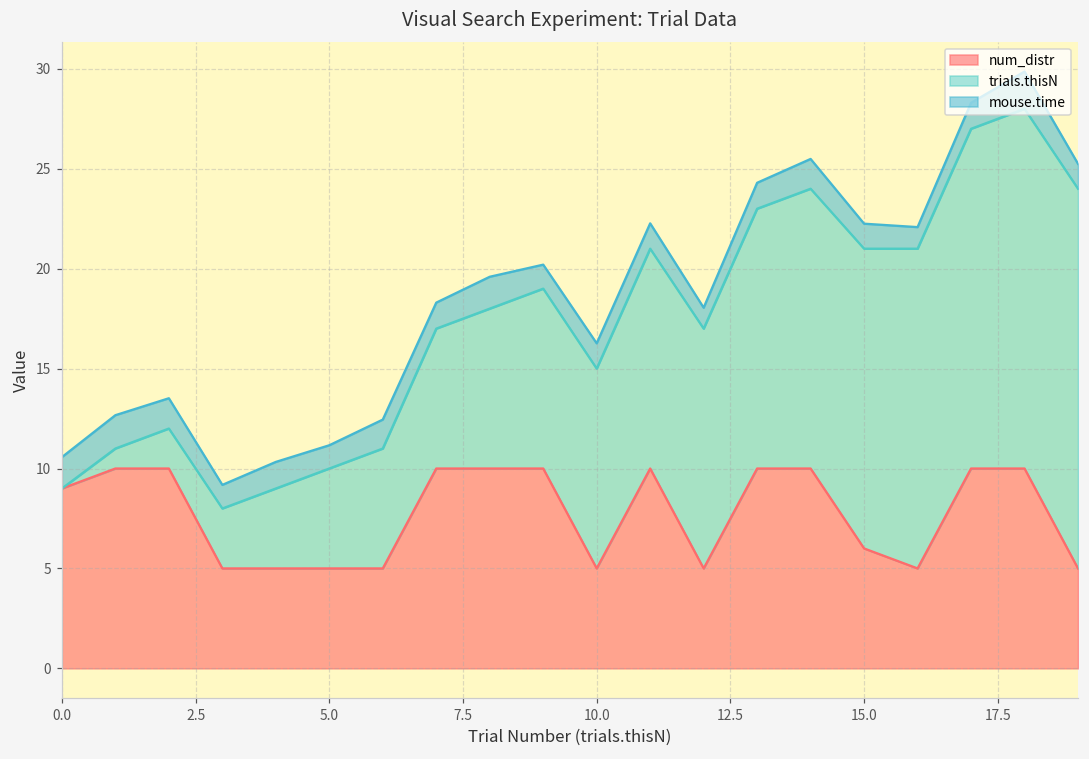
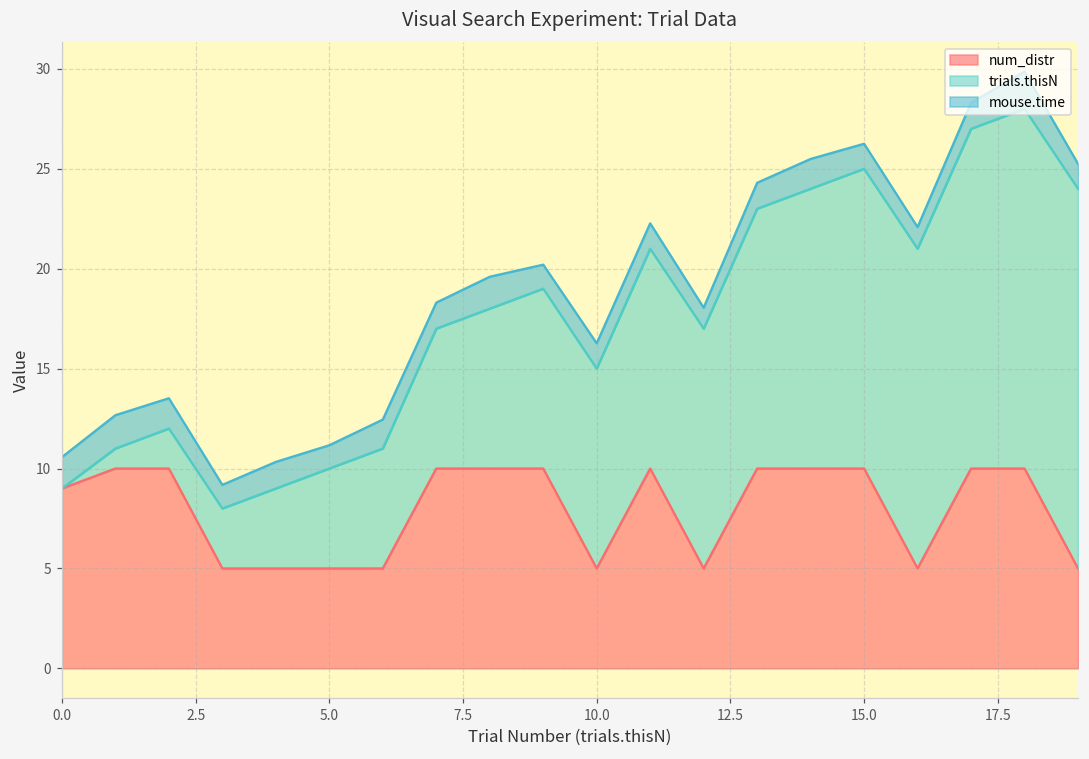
  {
    "num_distr": {
      "5.0": 5,
      "10.0": 5,
-     "15.0": 6
+     "15.0": 10
    }
  }
